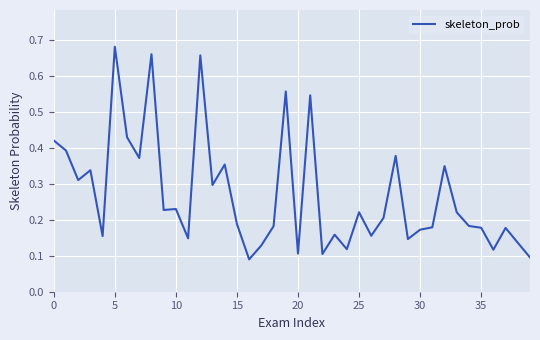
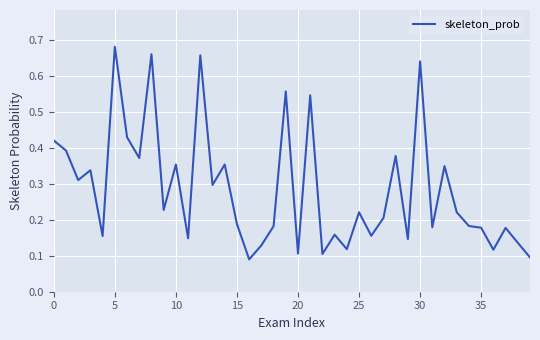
  {
    "0": 0.42,
    "5": 0.68,
-   "10": 0.23,
+   "10": 0.35,
    "15": 0.19,
    "20": 0.11,
    "25": 0.22,
-   "30": 0.17,
+   "30": 0.64,
    "35": 0.18
  }
